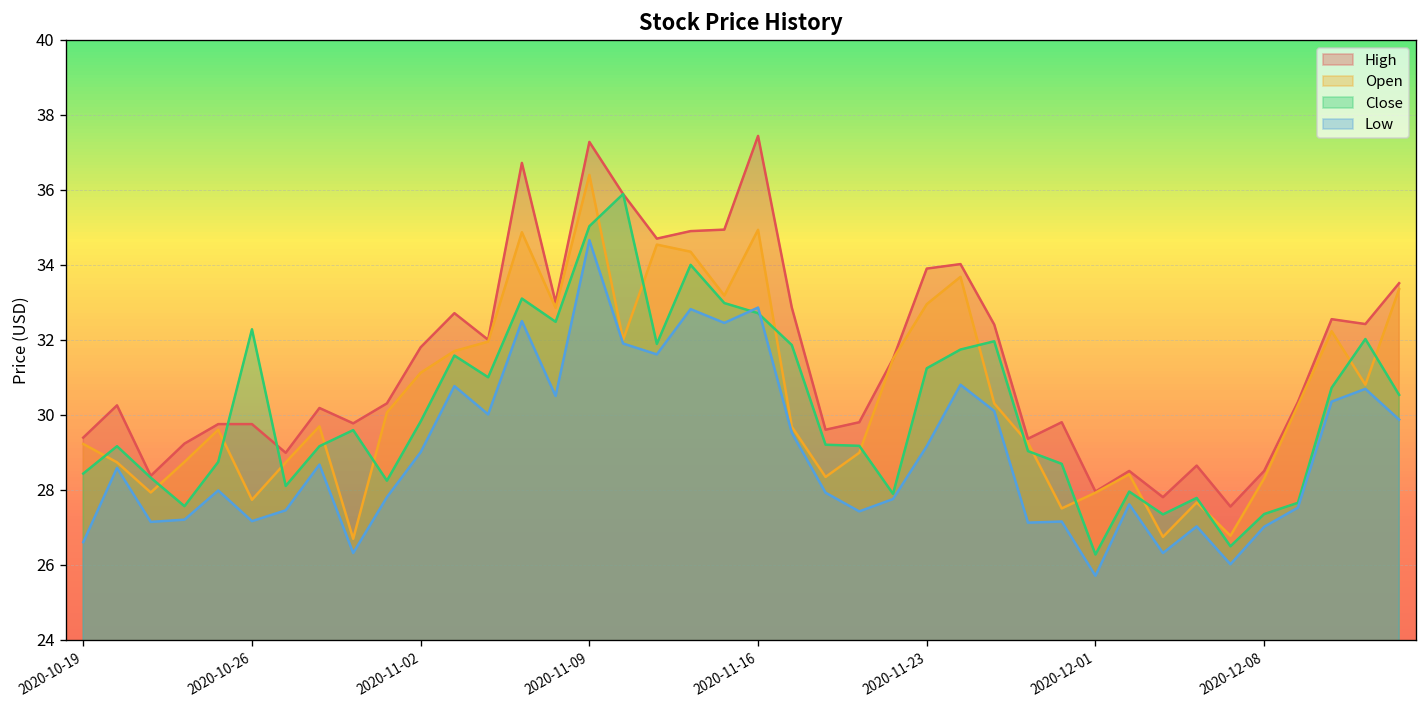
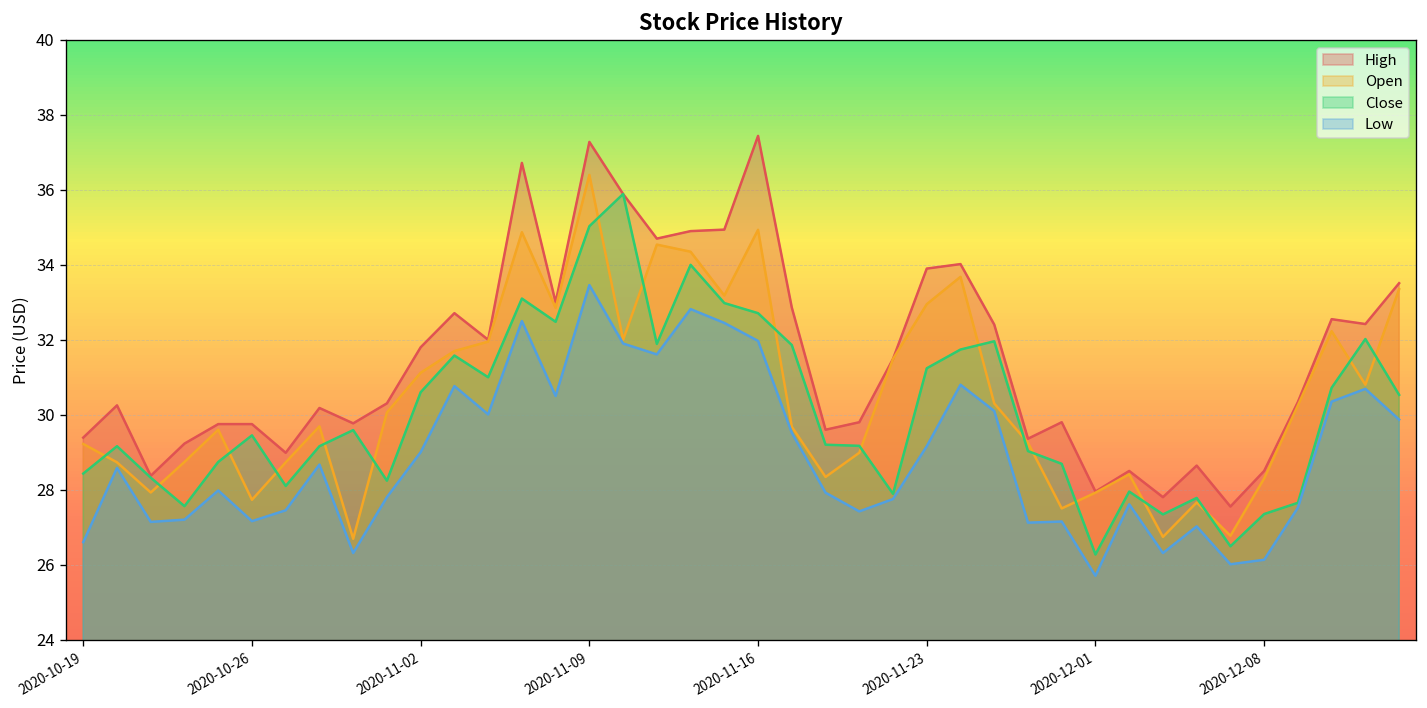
  {
    "Close": {
      "2020-10-19": 28.4,
-     "2020-10-26": 32.3,
-     "2020-11-02": 29.8,
+     "2020-10-26": 29.5,
+     "2020-11-02": 30.6,
      "2020-11-09": 35.0,
      "2020-11-16": 32.7,
      "2020-11-23": 31.2,
      "2020-12-01": 26.3,
      "2020-12-08": 27.4
    },
    "Low": {
      "2020-10-19": 26.6,
      "2020-10-26": 27.2,
      "2020-11-02": 29.0,
-     "2020-11-09": 34.7,
-     "2020-11-16": 32.9,
+     "2020-11-09": 33.5,
+     "2020-11-16": 32.0,
      "2020-11-23": 29.2,
      "2020-12-01": 25.7,
-     "2020-12-08": 27.0
+     "2020-12-08": 26.1
    }
  }
